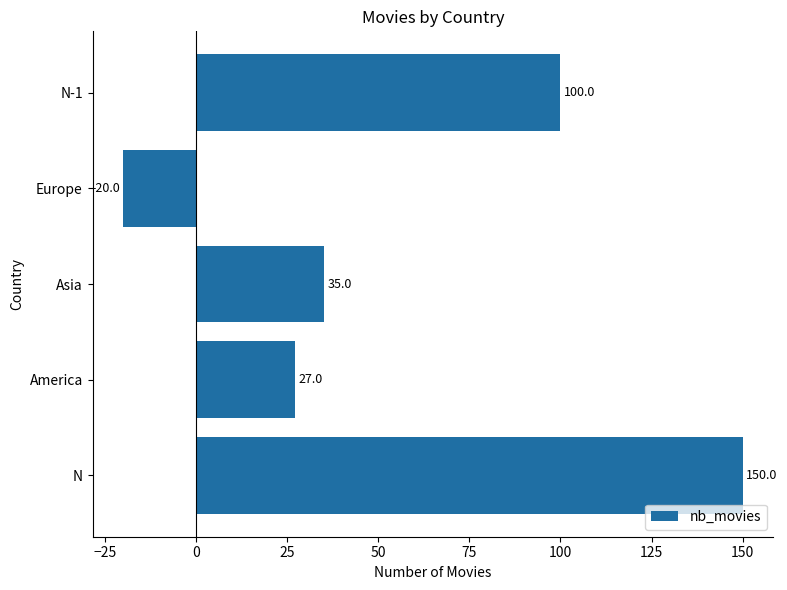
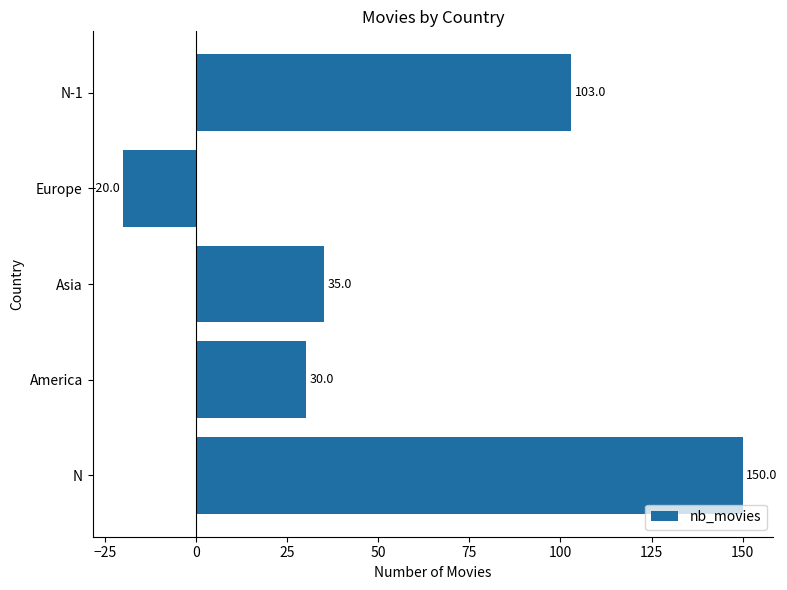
  {
-   "N-1": 100.0,
+   "N-1": 103.0,
    "Europe": -20.0,
    "Asia": 35.0,
-   "America": 27.0,
+   "America": 30.0,
    "N": 150.0
  }
